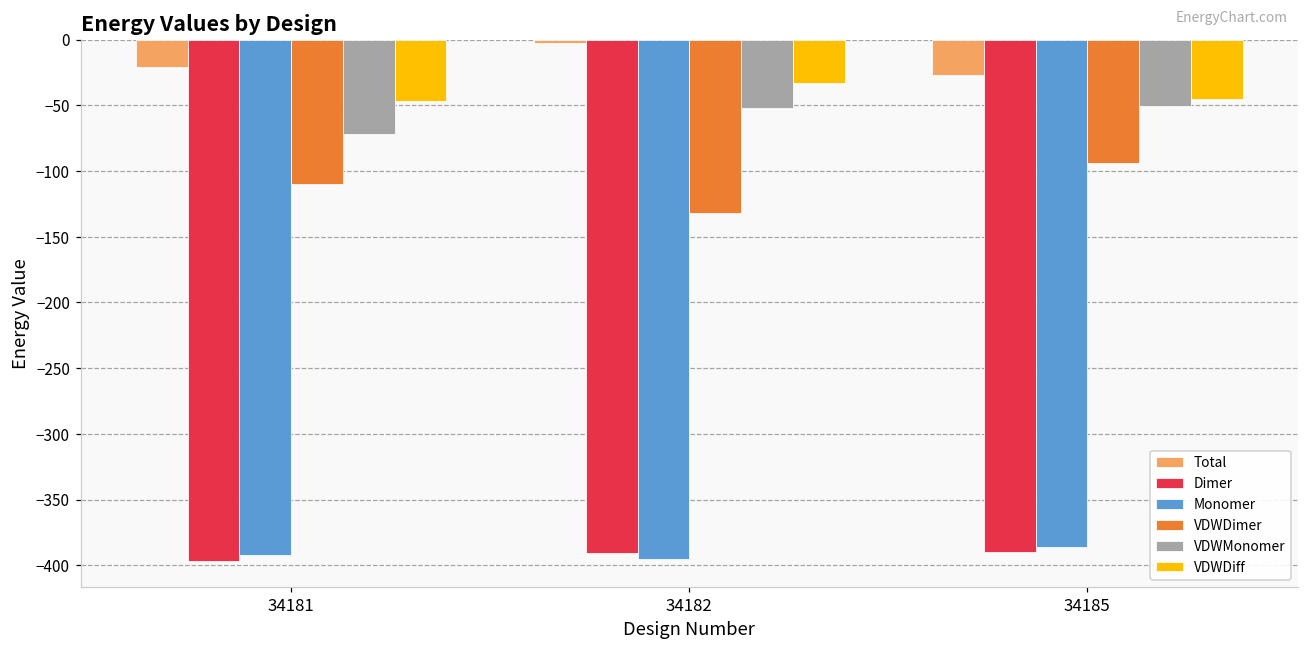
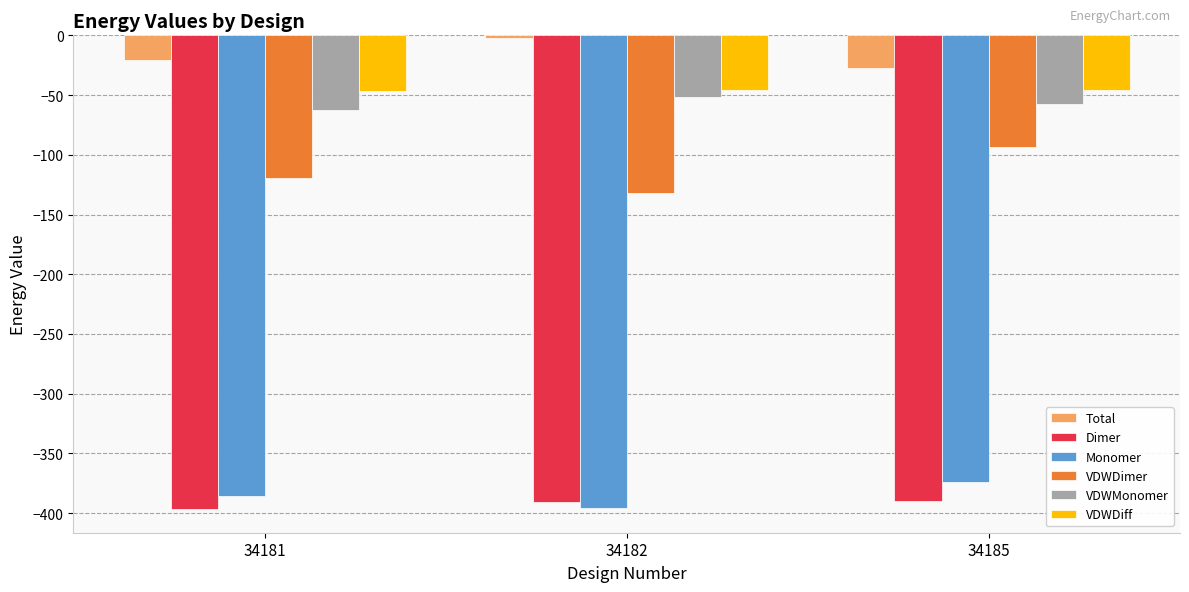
  {
    "Total": {
      "34181": -21,
      "34182": -3,
      "34185": -27
    },
    "Dimer": {
      "34181": -397,
      "34182": -391,
      "34185": -390
    },
    "Monomer": {
-     "34181": -392,
+     "34181": -386,
      "34182": -395,
-     "34185": -386
+     "34185": -374
    },
    "VDWDimer": {
-     "34181": -110,
+     "34181": -119,
      "34182": -132,
      "34185": -93
    },
    "VDWMonomer": {
-     "34181": -72,
+     "34181": -63,
      "34182": -52,
-     "34185": -51
+     "34185": -58
    },
    "VDWDiff": {
      "34181": -47,
-     "34182": -33,
+     "34182": -45,
      "34185": -45
    }
  }
